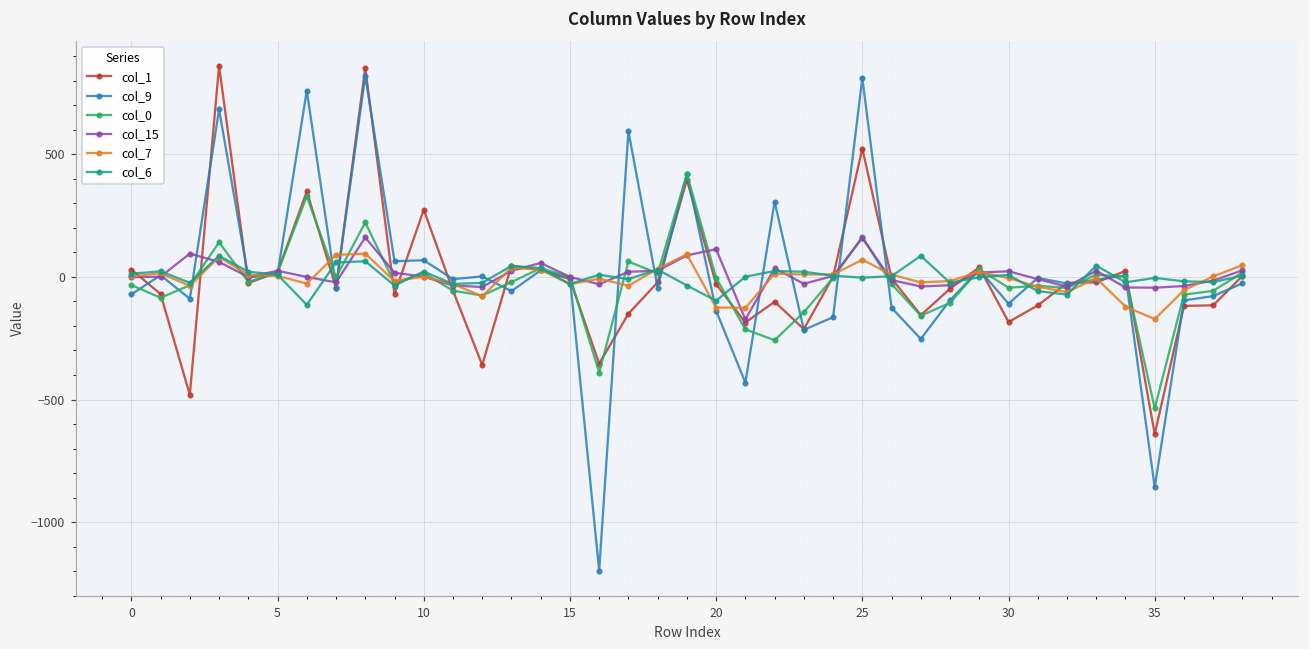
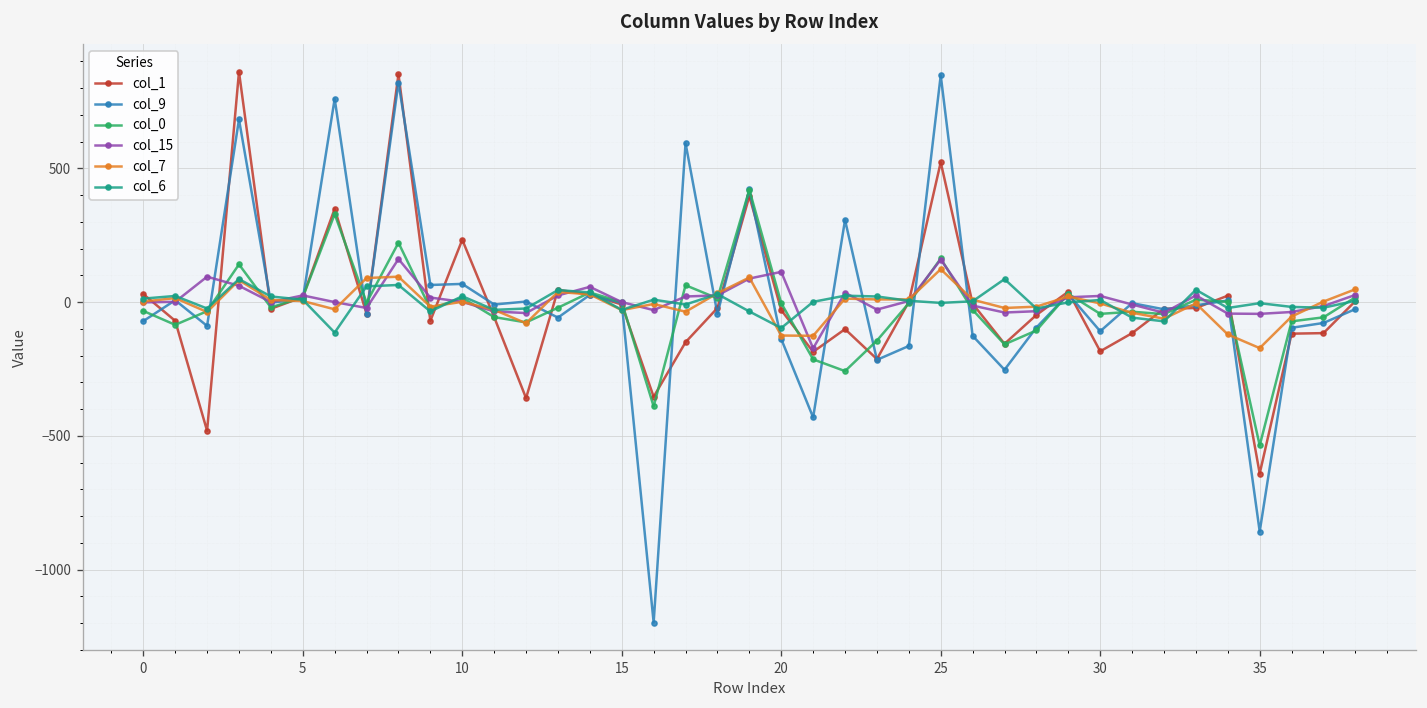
  {
    "col_1": {
      "0": 30,
-     "10": 270,
+     "10": 230,
      "20": -30,
      "25": 520,
      "30": -180,
      "35": -640
    },
    "col_9": {
      "0": -70,
      "10": 70,
      "20": -140,
-     "25": 810,
+     "25": 850,
      "30": -110,
      "35": -860
    },
    "col_15": {
      "20": 110,
      "30": 20,
      "35": -40
    },
    "col_7": {
      "20": -130,
-     "25": 70,
+     "25": 120,
      "30": -10,
      "35": -170
    }
  }
